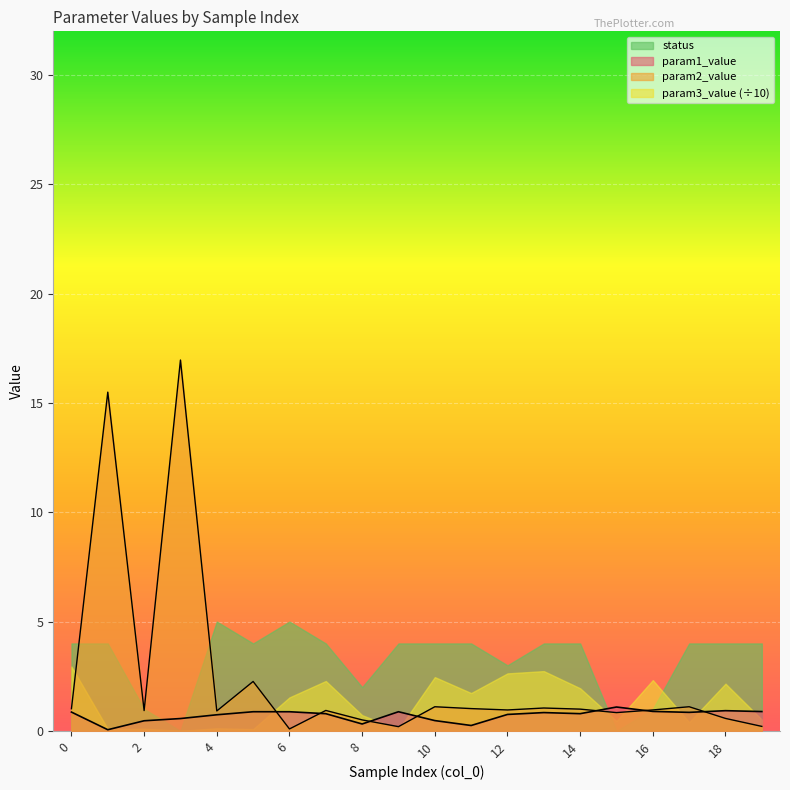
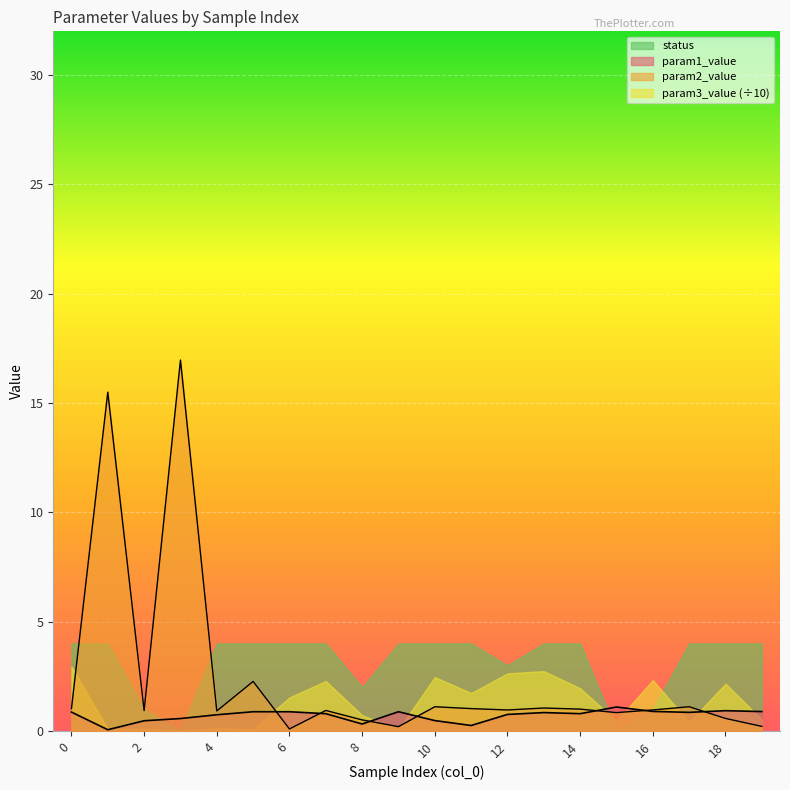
  {
    "status": {
      "0": 4,
-     "4": 5,
-     "6": 5,
+     "4": 4,
+     "6": 4,
      "8": 2,
      "10": 4,
      "12": 3,
      "14": 4,
      "18": 4
    },
    "param1_value": {
      "0": 0.9,
      "2": 0.5,
      "4": 0.7,
      "6": 0.9,
      "8": 0.3,
      "10": 0.5,
      "12": 0.8,
      "14": 0.8,
      "18": 1
    }
  }
